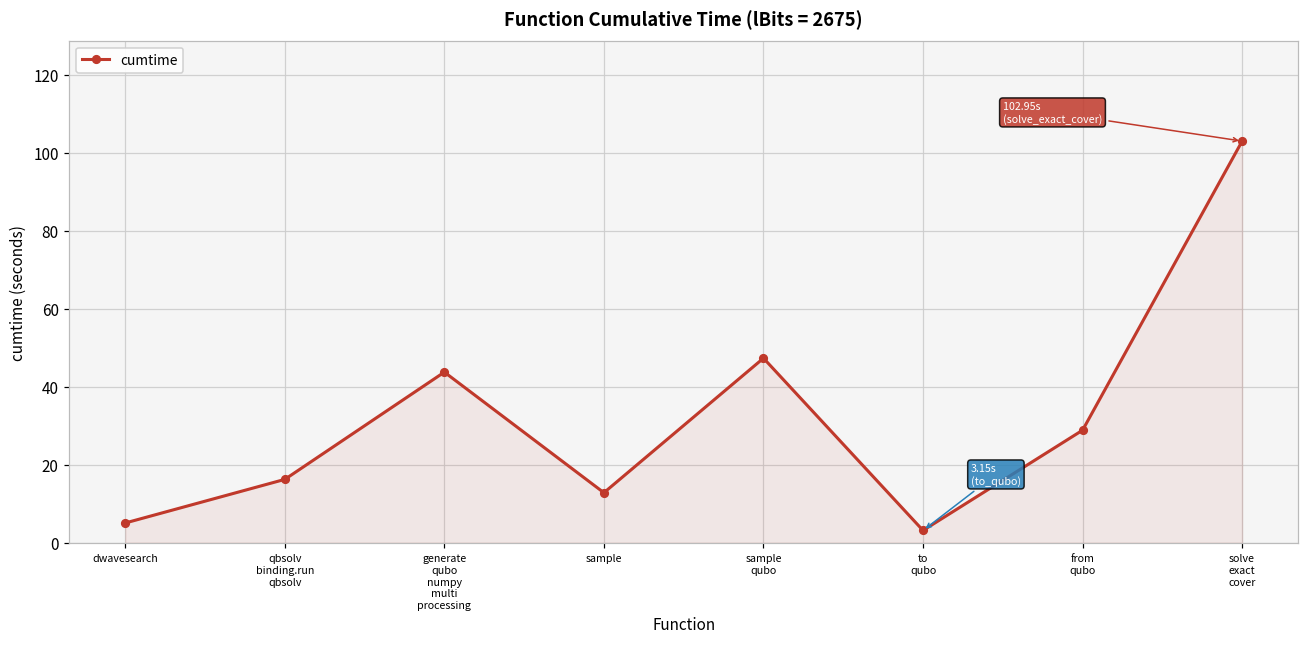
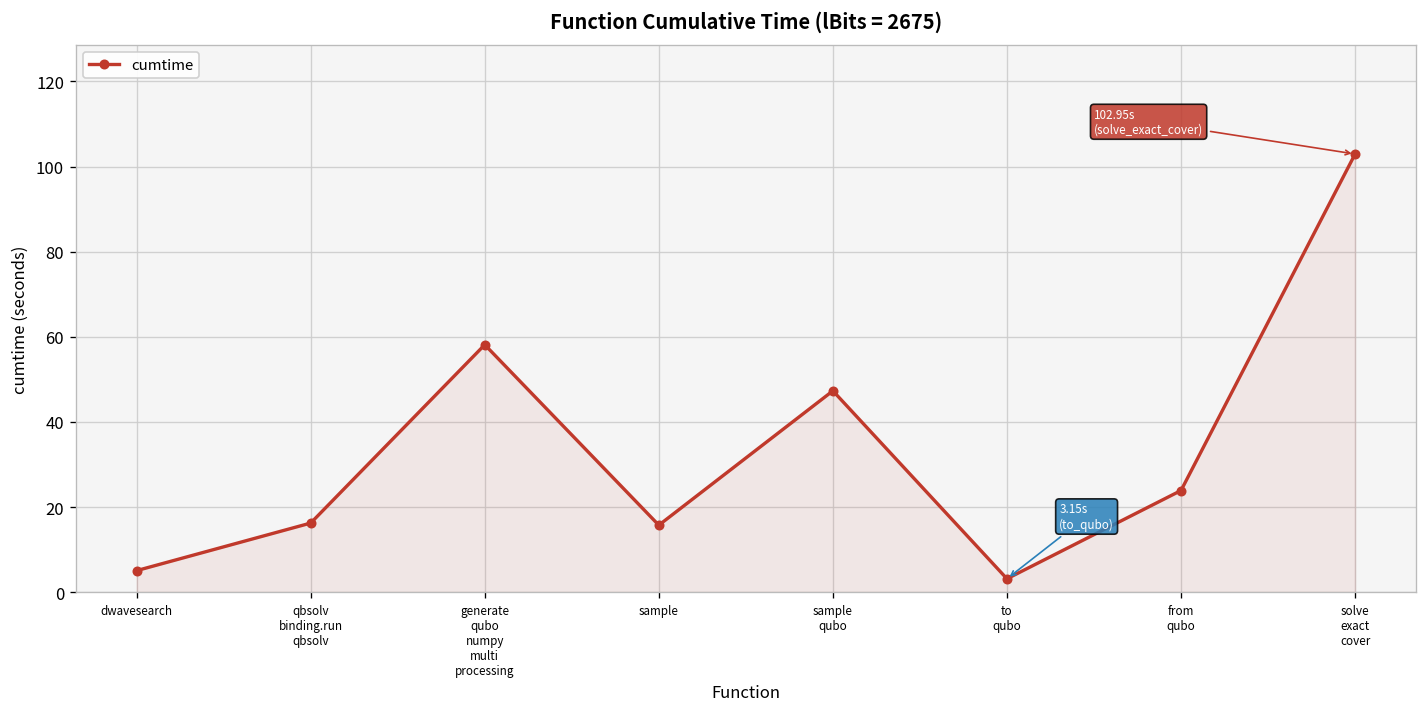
  {
    "dwavesearch": 5,
    "qbsolv binding.run qbsolv": 16,
-   "generate qubo numpy multi processing": 44,
-   "sample": 13,
+   "generate qubo numpy multi processing": 58,
+   "sample": 16,
    "sample qubo": 47,
    "to qubo": 3,
-   "from qubo": 29,
+   "from qubo": 24,
    "solve exact cover": 103
  }
